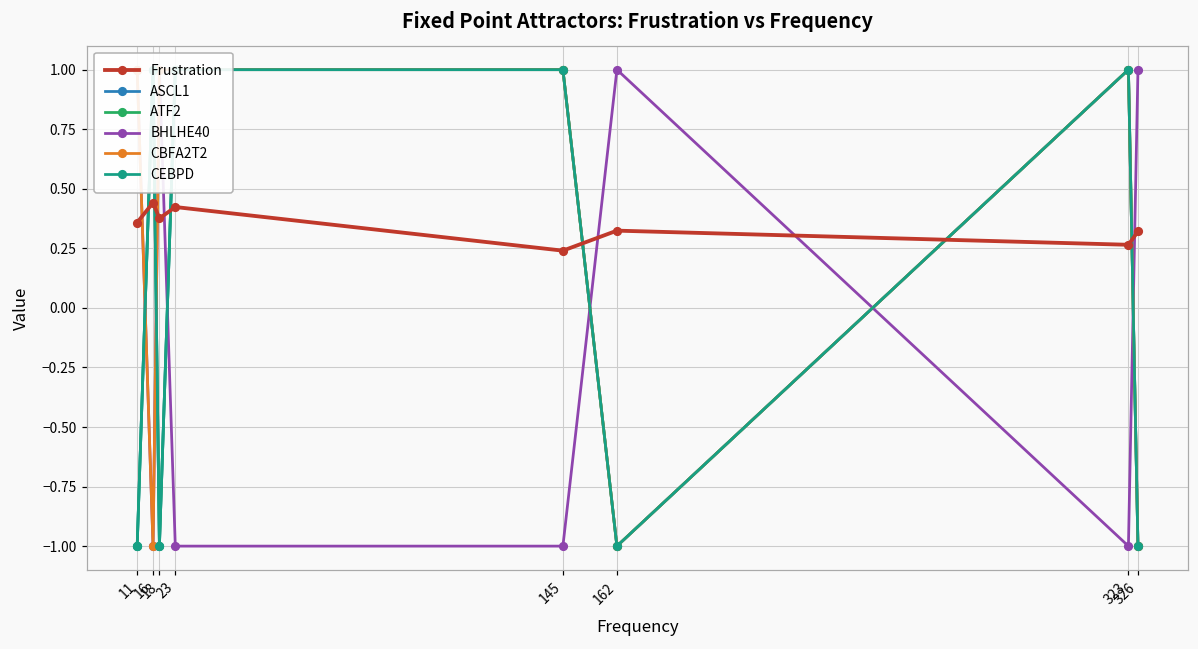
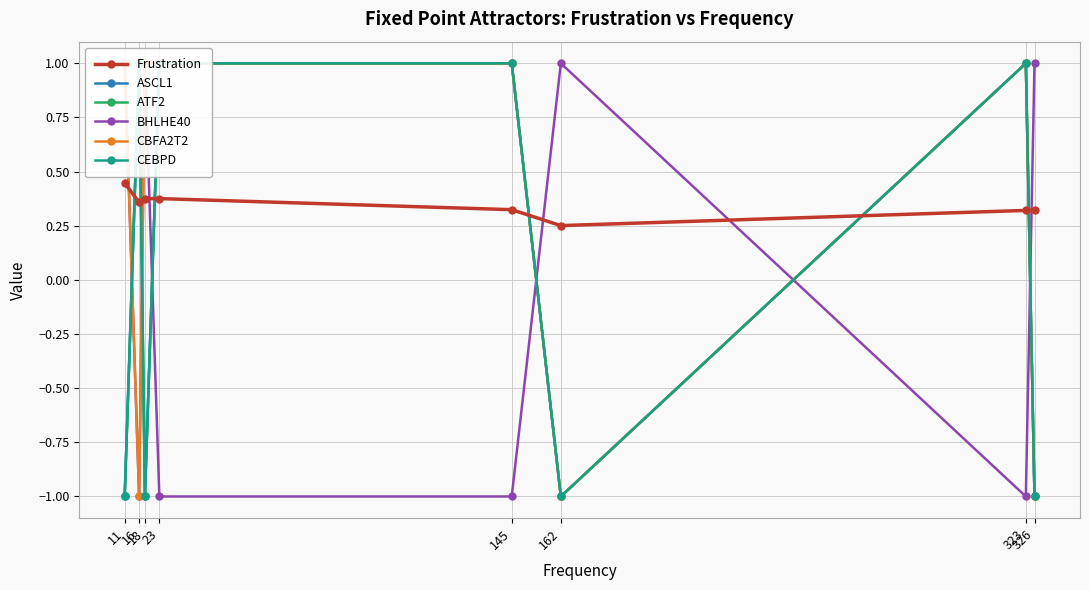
  {
    "Frustration": {
-     "11": 0.36,
-     "16": 0.44,
+     "11": 0.45,
+     "16": 0.36,
      "18": 0.38,
-     "23": 0.42,
-     "145": 0.24,
-     "162": 0.32,
-     "323": 0.26,
+     "23": 0.38,
+     "145": 0.32,
+     "162": 0.25,
+     "323": 0.32,
      "326": 0.32
    },
    "CEBPD": {
      "11": -1.00,
      "18": -1.00
    },
    "BHLHE40": {
      "23": -1.00,
      "145": -1.00,
      "162": 1.00,
      "323": -1.00,
      "326": 1.00
    }
  }
